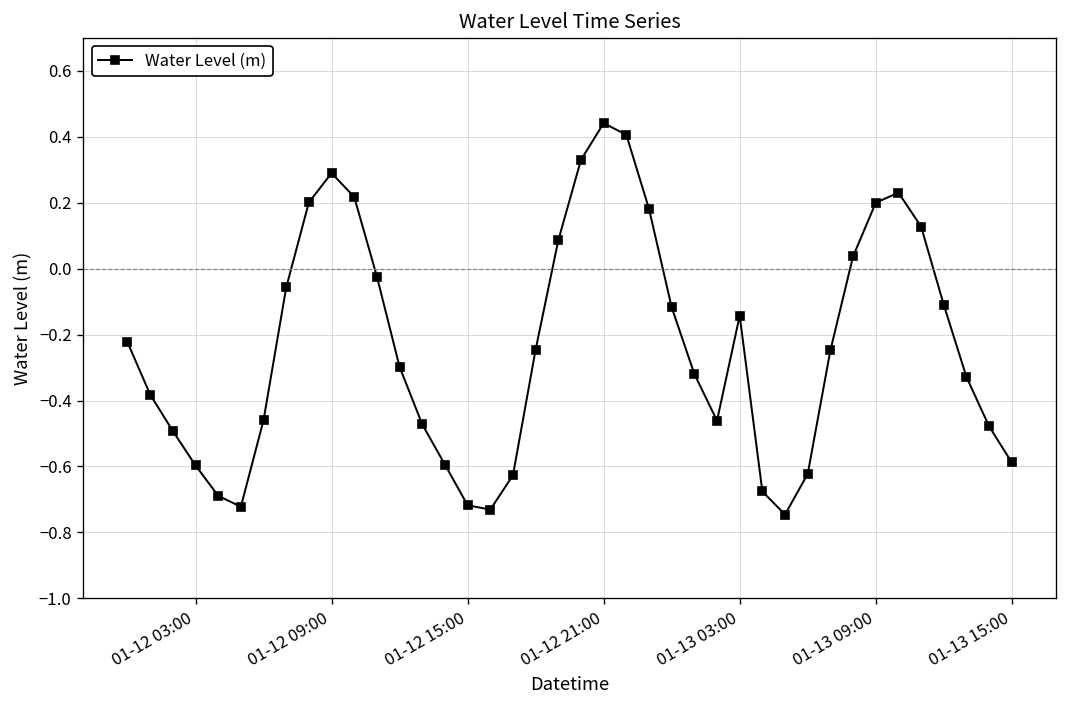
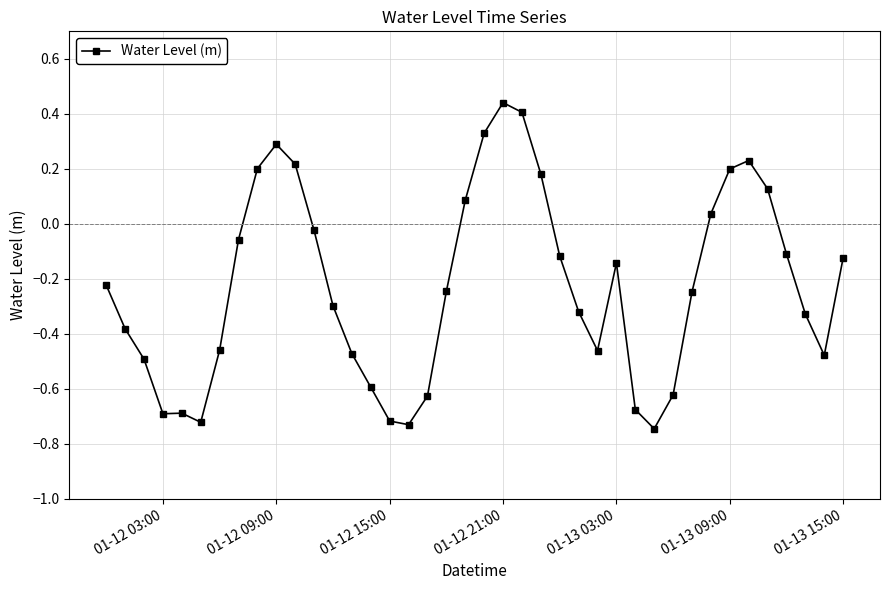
  {
-   "01-12 03:00": -0.60,
+   "01-12 03:00": -0.69,
    "01-12 09:00": 0.29,
    "01-12 15:00": -0.72,
    "01-12 21:00": 0.44,
    "01-13 03:00": -0.14,
    "01-13 09:00": 0.20,
-   "01-13 15:00": -0.59
+   "01-13 15:00": -0.12
  }
